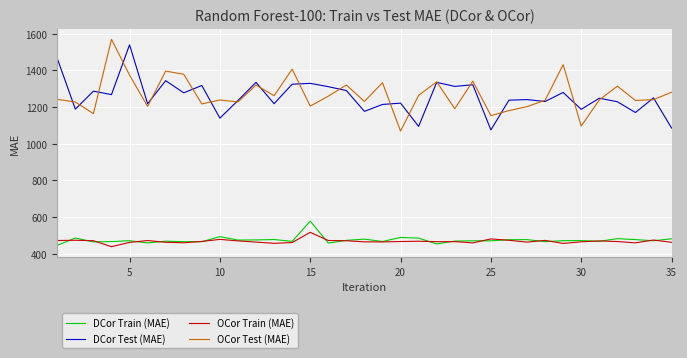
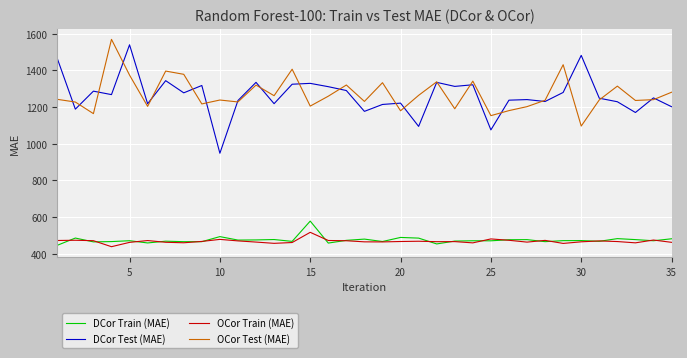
  {
    "DCor Train (MAE)": {
      "10": 490,
      "15": 580,
      "20": 490,
      "35": 480
    },
    "DCor Test (MAE)": {
      "5": 1540,
-     "10": 1140,
+     "10": 950,
      "15": 1330,
      "20": 1220,
      "25": 1080,
-     "30": 1190,
-     "35": 1090
+     "30": 1480,
+     "35": 1200
    },
    "OCor Train (MAE)": {
      "10": 480,
      "15": 520,
      "20": 470,
      "35": 460
    },
    "OCor Test (MAE)": {
      "5": 1370,
      "10": 1240,
      "15": 1200,
-     "20": 1070,
+     "20": 1180,
      "25": 1150,
      "30": 1100,
      "35": 1280
    }
  }
